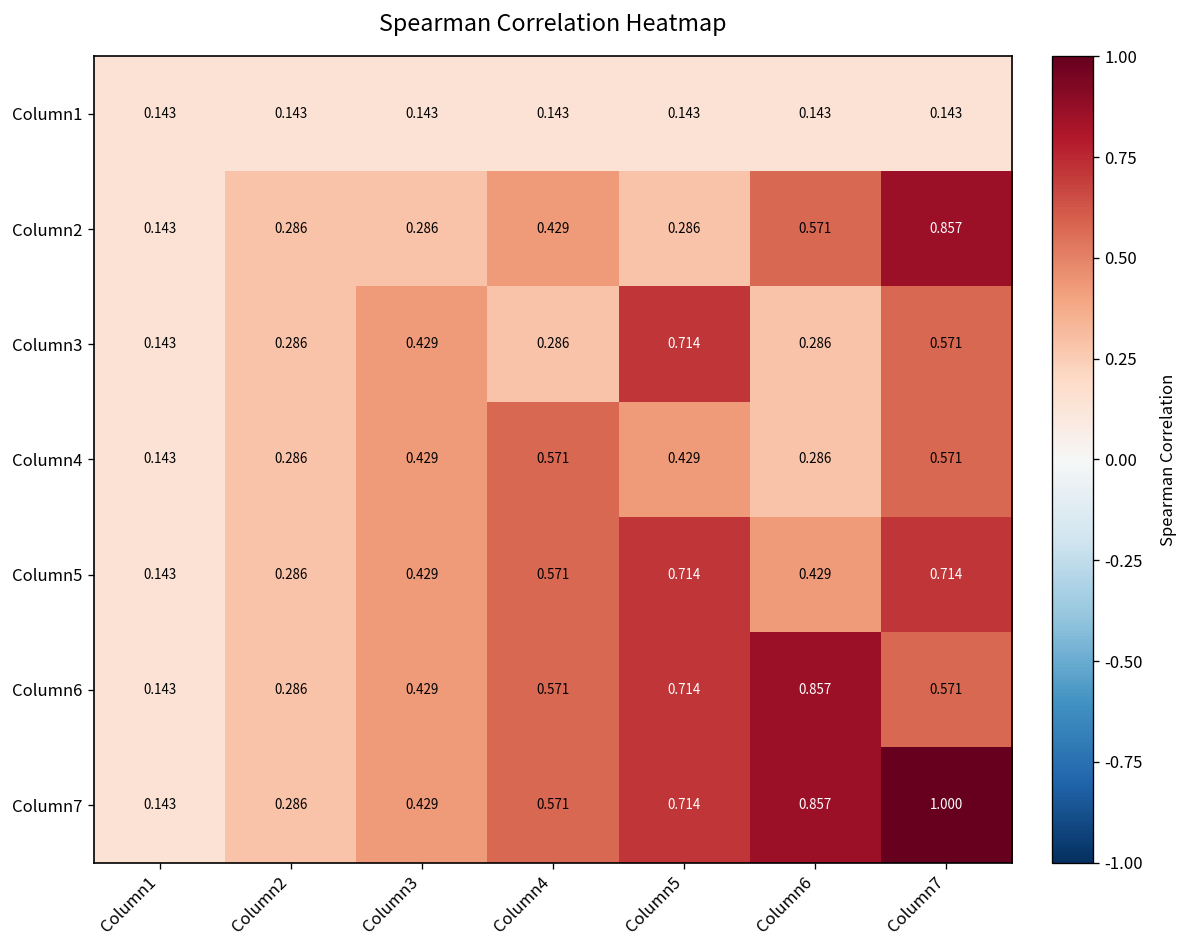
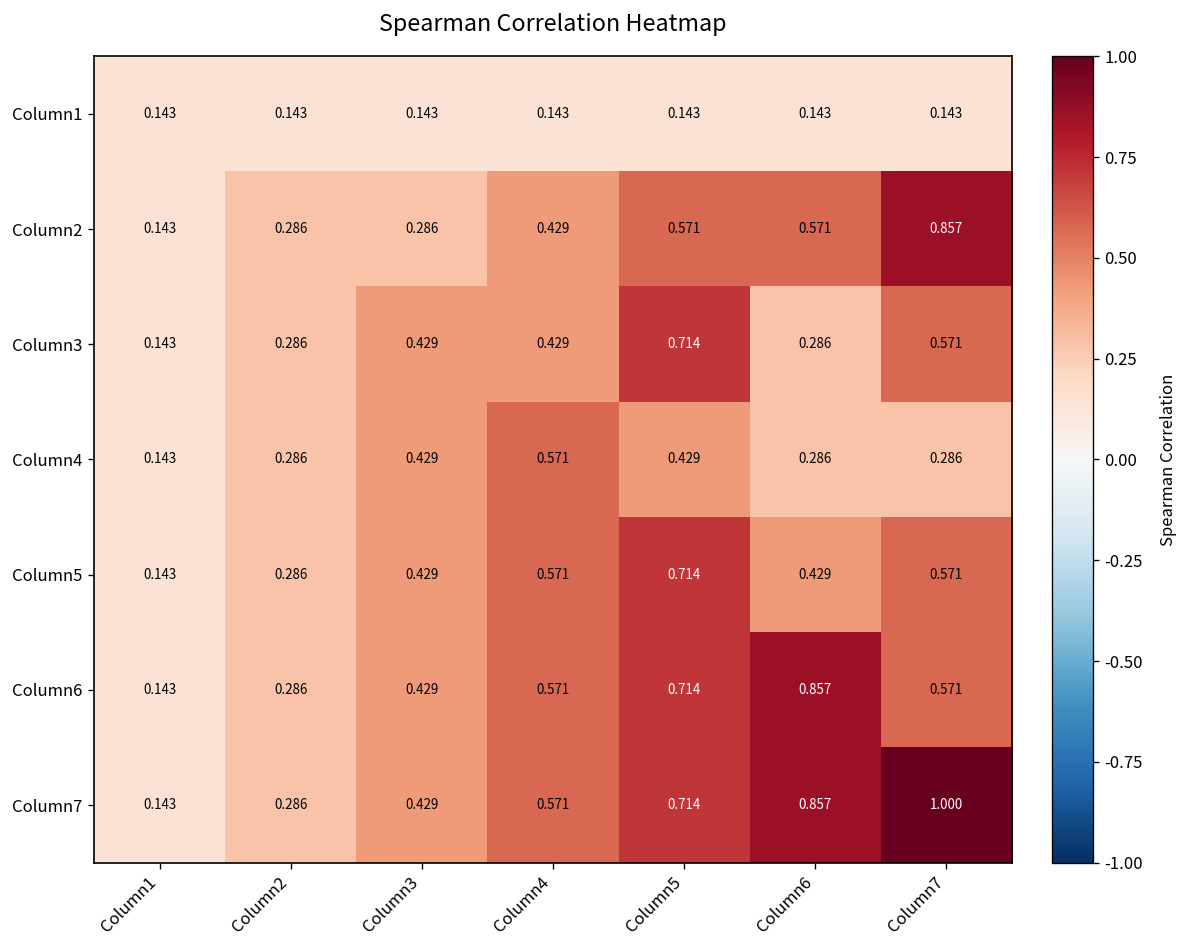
  {
    "Column1": {
      "Column1": 0.143,
      "Column2": 0.143,
      "Column3": 0.143,
      "Column4": 0.143,
      "Column5": 0.143,
      "Column6": 0.143,
      "Column7": 0.143
    },
    "Column2": {
      "Column1": 0.143,
      "Column2": 0.286,
      "Column3": 0.286,
      "Column4": 0.429,
-     "Column5": 0.286,
+     "Column5": 0.571,
      "Column6": 0.571,
      "Column7": 0.857
    },
    "Column3": {
      "Column1": 0.143,
      "Column2": 0.286,
      "Column3": 0.429,
-     "Column4": 0.286,
+     "Column4": 0.429,
      "Column5": 0.714,
      "Column6": 0.286,
      "Column7": 0.571
    },
    "Column4": {
      "Column1": 0.143,
      "Column2": 0.286,
      "Column3": 0.429,
      "Column4": 0.571,
      "Column5": 0.429,
      "Column6": 0.286,
-     "Column7": 0.571
+     "Column7": 0.286
    },
    "Column5": {
      "Column1": 0.143,
      "Column2": 0.286,
      "Column3": 0.429,
      "Column4": 0.571,
      "Column5": 0.714,
      "Column6": 0.429,
-     "Column7": 0.714
+     "Column7": 0.571
    },
    "Column6": {
      "Column1": 0.143,
      "Column2": 0.286,
      "Column3": 0.429,
      "Column4": 0.571,
      "Column5": 0.714,
      "Column6": 0.857,
      "Column7": 0.571
    },
    "Column7": {
      "Column1": 0.143,
      "Column2": 0.286,
      "Column3": 0.429,
      "Column4": 0.571,
      "Column5": 0.714,
      "Column6": 0.857,
      "Column7": 1.000
    }
  }
